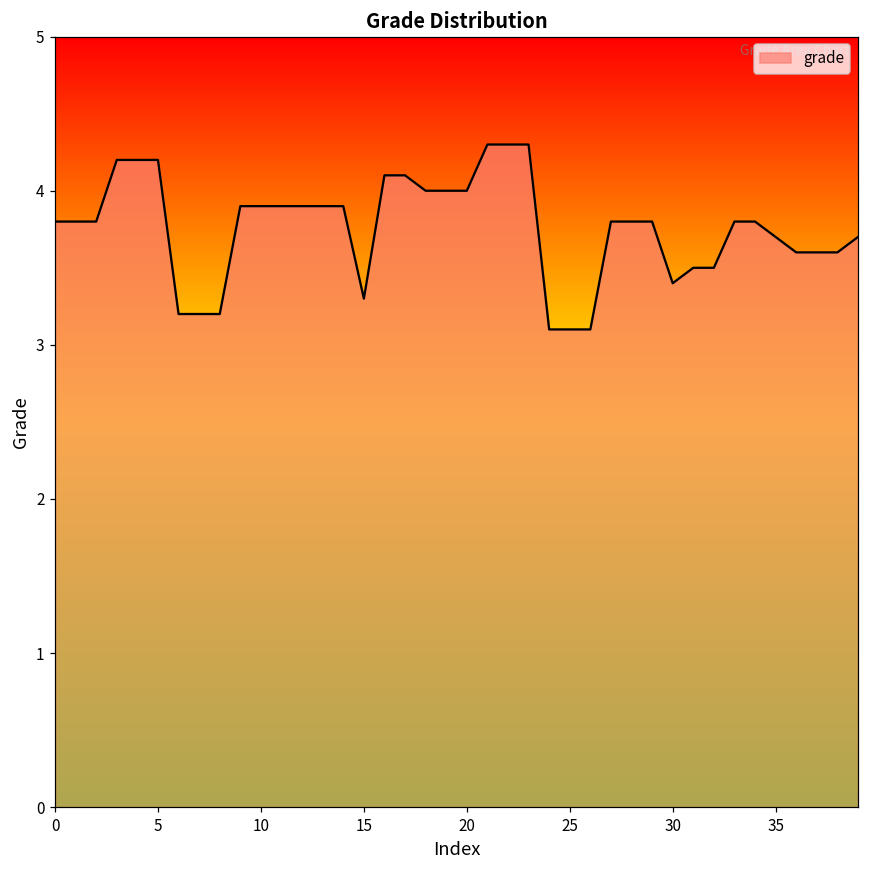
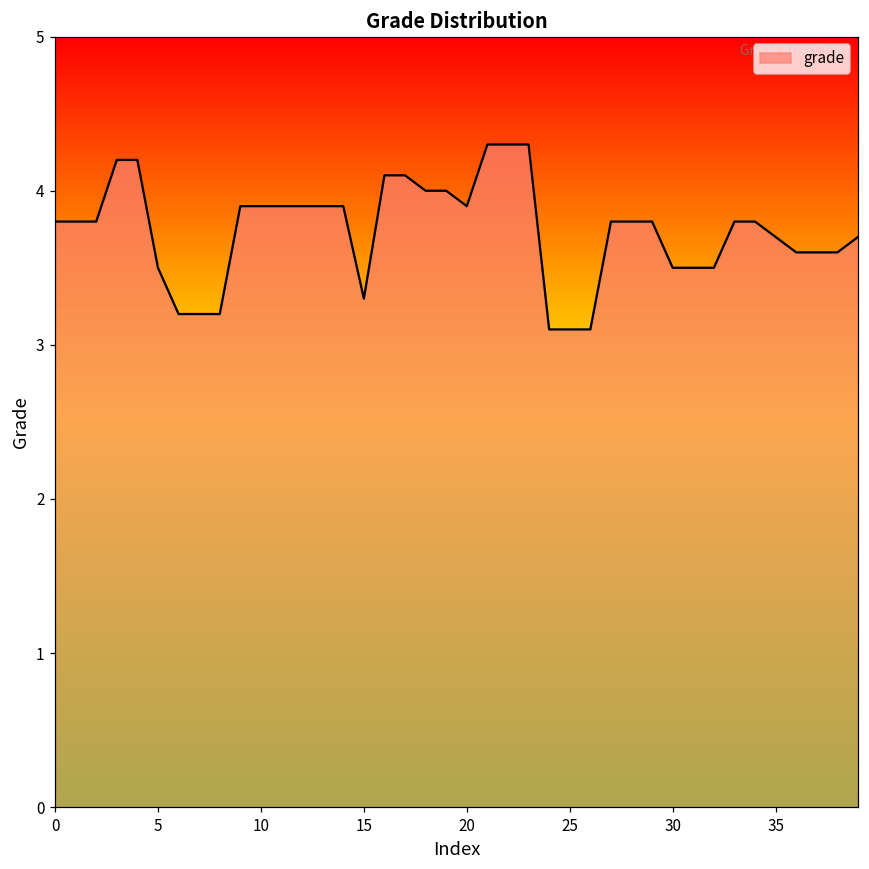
  {
    "0": 3.8,
-   "5": 4.2,
+   "5": 3.5,
    "10": 3.9,
    "15": 3.3,
-   "20": 4.0,
+   "20": 3.9,
    "25": 3.1,
-   "30": 3.4,
+   "30": 3.5,
    "35": 3.7
  }
